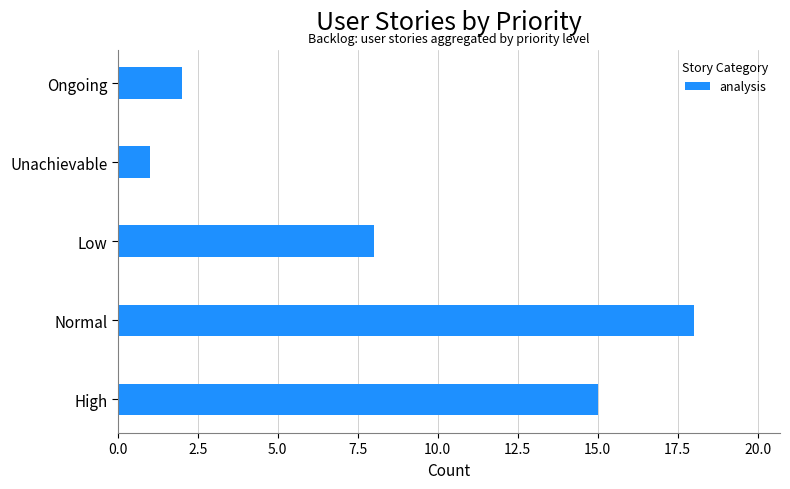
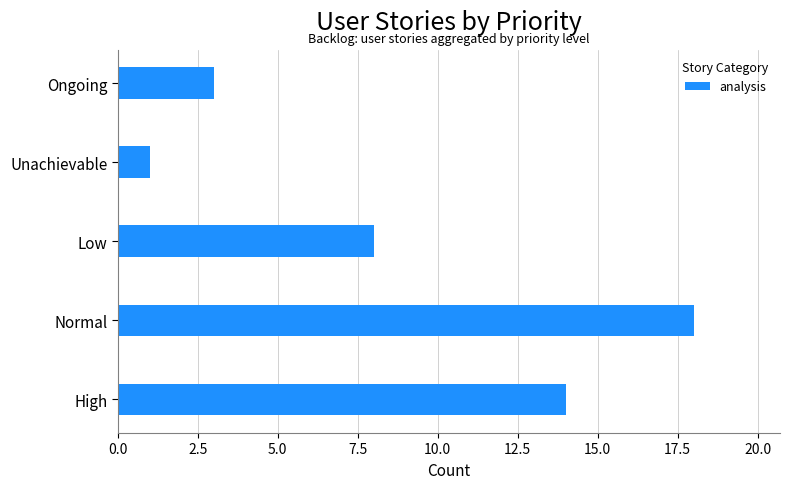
  {
-   "Ongoing": 2,
+   "Ongoing": 3,
    "Unachievable": 1,
    "Low": 8,
    "Normal": 18,
-   "High": 15
+   "High": 14
  }
